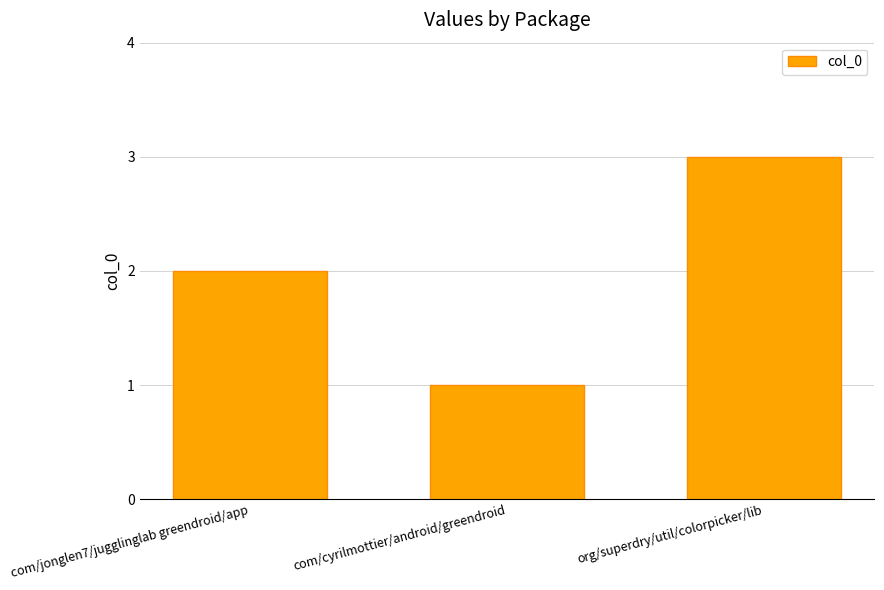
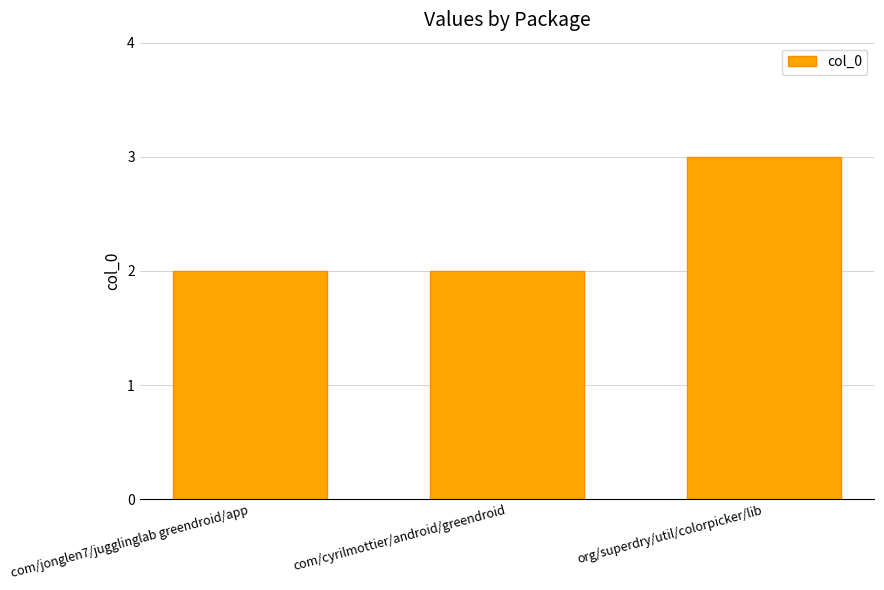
  {
    "com/jonglen7/jugglinglab greendroid/app": 2,
-   "com/cyrilmottier/android/greendroid": 1,
+   "com/cyrilmottier/android/greendroid": 2,
    "org/superdry/util/colorpicker/lib": 3
  }
